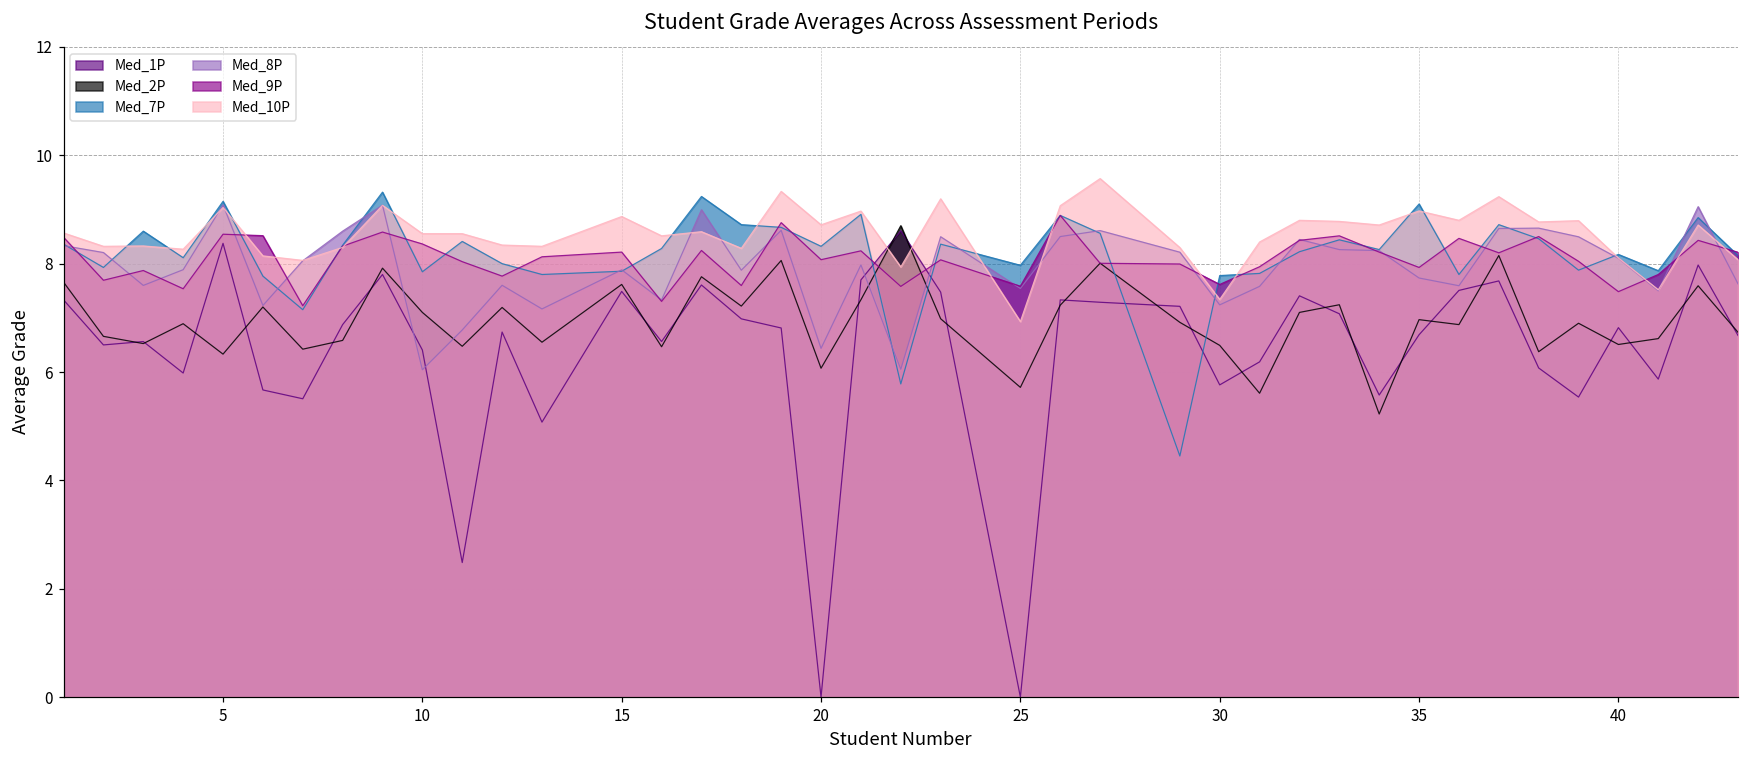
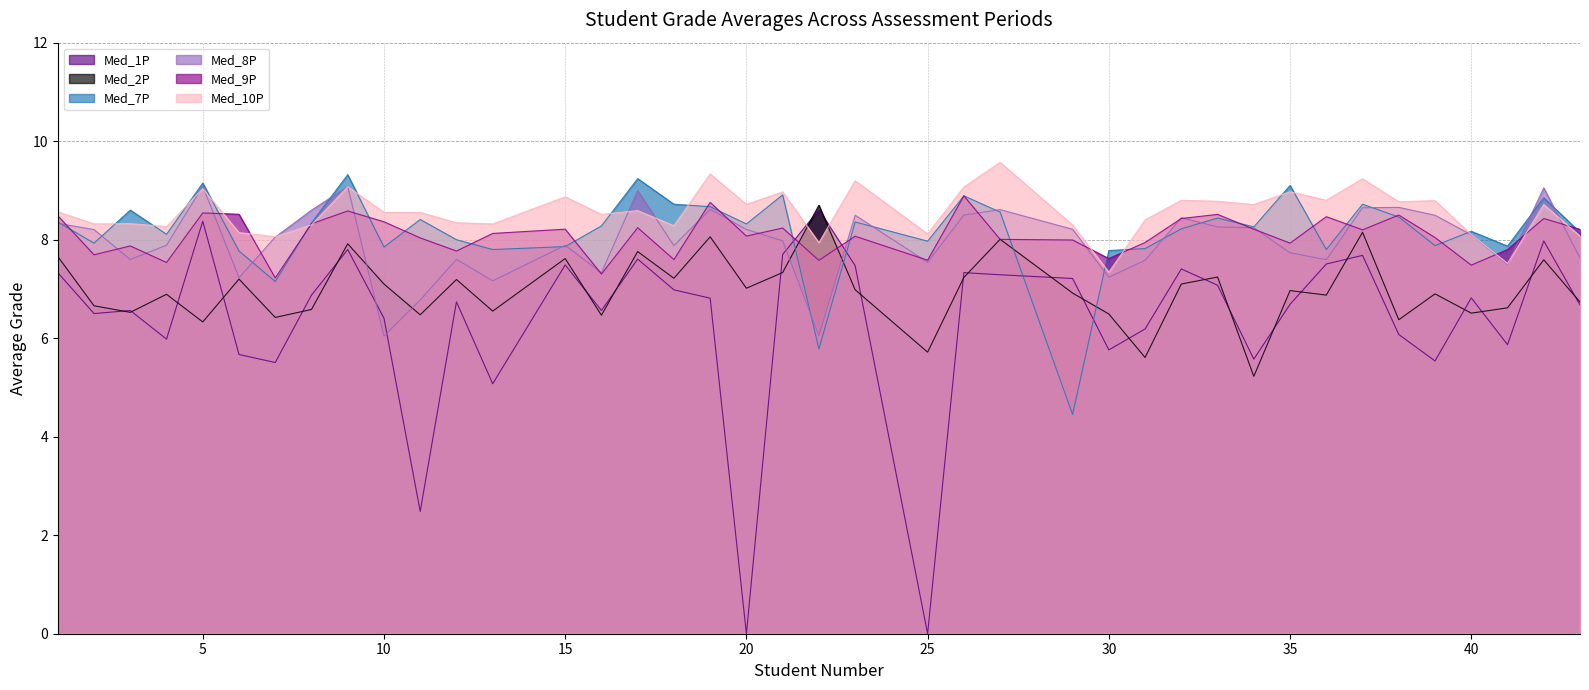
  {
    "Med_2P": {
      "5": 6.3,
      "10": 7.1,
      "15": 7.6,
-     "20": 6.1,
+     "20": 7.0,
      "25": 5.7,
      "30": 6.5,
      "35": 7.0,
      "40": 6.5
    },
    "Med_7P": {
      "5": 9.1,
      "10": 7.8,
      "20": 8.3,
      "25": 8.0,
      "30": 7.8,
      "35": 9.1,
      "40": 8.2
    },
    "Med_8P": {
      "10": 6.0,
-     "20": 6.4,
+     "20": 8.2,
      "30": 7.2,
      "35": 7.7
    },
    "Med_10P": {
      "10": 8.6,
      "15": 8.9,
      "20": 8.7,
-     "25": 6.9,
+     "25": 8.1,
      "30": 7.3,
      "35": 9.0
    }
  }
